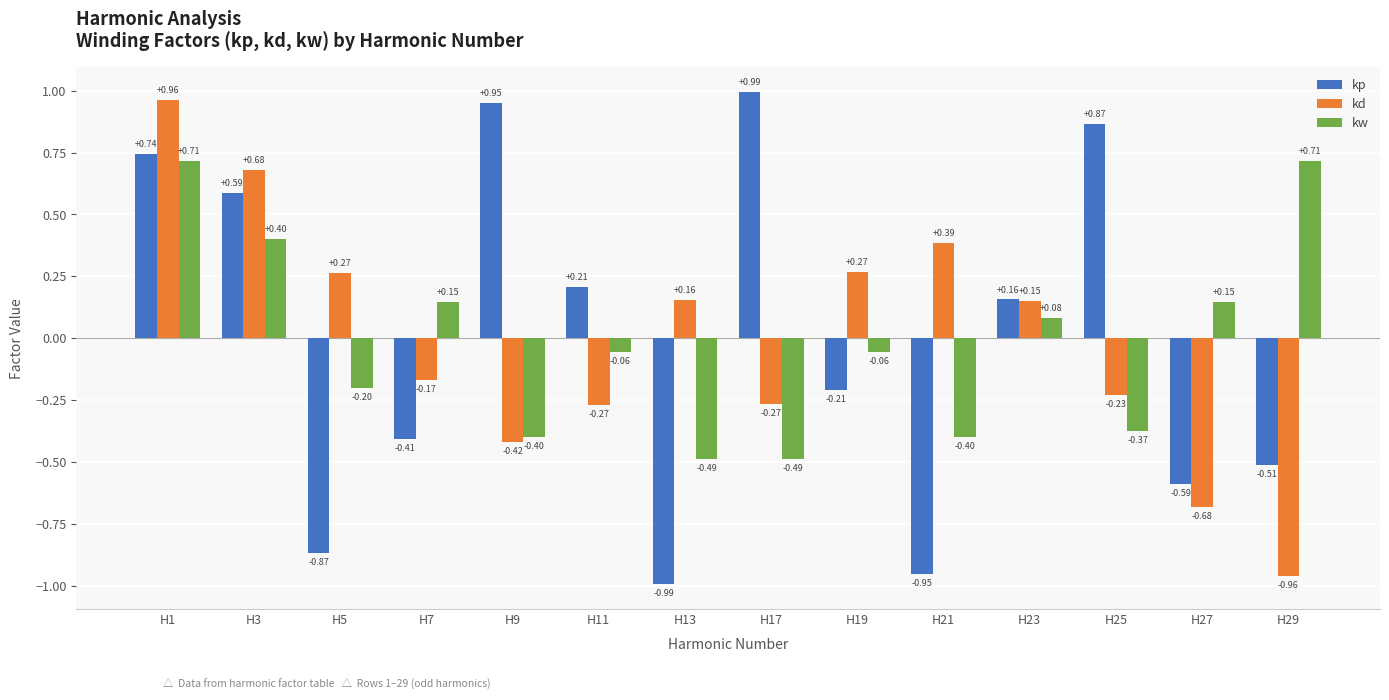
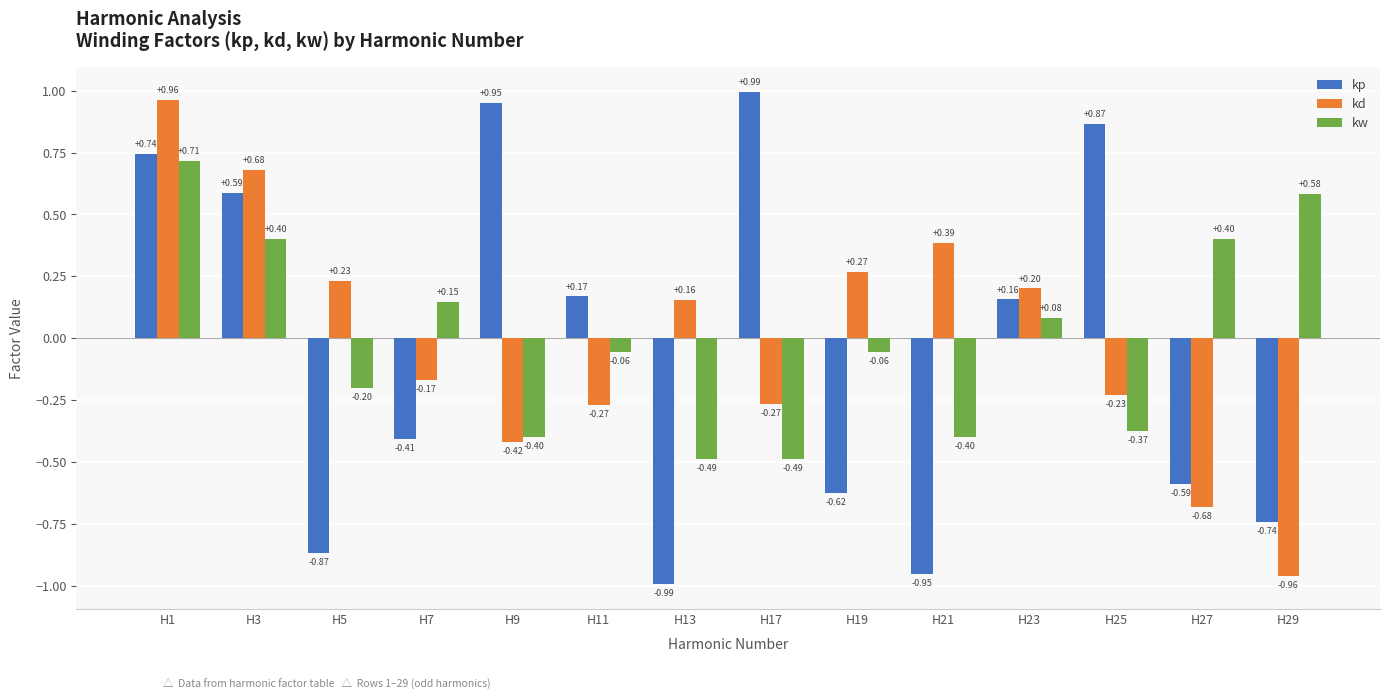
  {
    "kp": {
      "H1": "+0.74",
      "H3": "+0.59",
      "H5": "-0.87",
      "H7": "-0.41",
      "H9": "+0.95",
-     "H11": "+0.21",
+     "H11": "+0.17",
      "H13": "-0.99",
      "H17": "+0.99",
-     "H19": "-0.21",
+     "H19": "-0.62",
      "H21": "-0.95",
      "H23": "+0.16",
      "H25": "+0.87",
      "H27": "-0.59",
-     "H29": "-0.51"
+     "H29": "-0.74"
    },
    "kd": {
      "H1": "+0.96",
      "H3": "+0.68",
-     "H5": "+0.27",
+     "H5": "+0.23",
      "H7": "-0.17",
      "H9": "-0.42",
      "H11": "-0.27",
      "H13": "+0.16",
      "H17": "-0.27",
      "H19": "+0.27",
      "H21": "+0.39",
-     "H23": "+0.15",
+     "H23": "+0.20",
      "H25": "-0.23",
      "H27": "-0.68",
      "H29": "-0.96"
    },
    "kw": {
      "H1": "+0.71",
      "H3": "+0.40",
      "H5": "-0.20",
      "H7": "+0.15",
      "H9": "-0.40",
      "H11": "-0.06",
      "H13": "-0.49",
      "H17": "-0.49",
      "H19": "-0.06",
      "H21": "-0.40",
      "H23": "+0.08",
      "H25": "-0.37",
-     "H27": "+0.15",
-     "H29": "+0.71"
+     "H27": "+0.40",
+     "H29": "+0.58"
    }
  }
